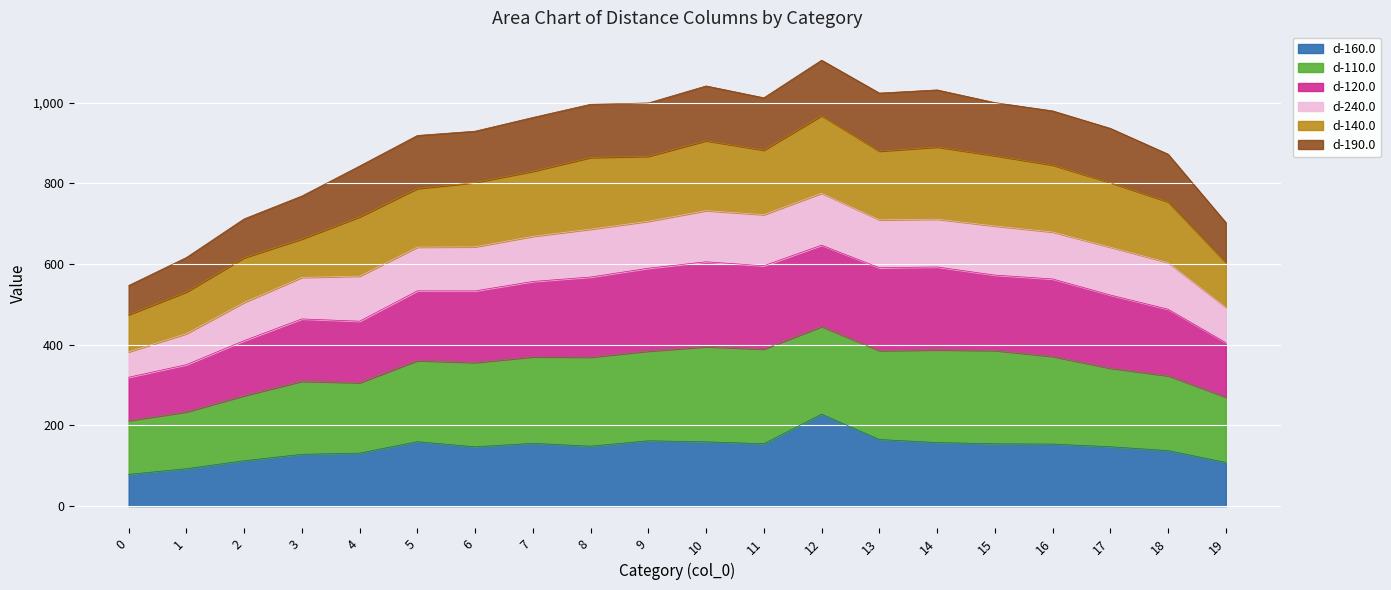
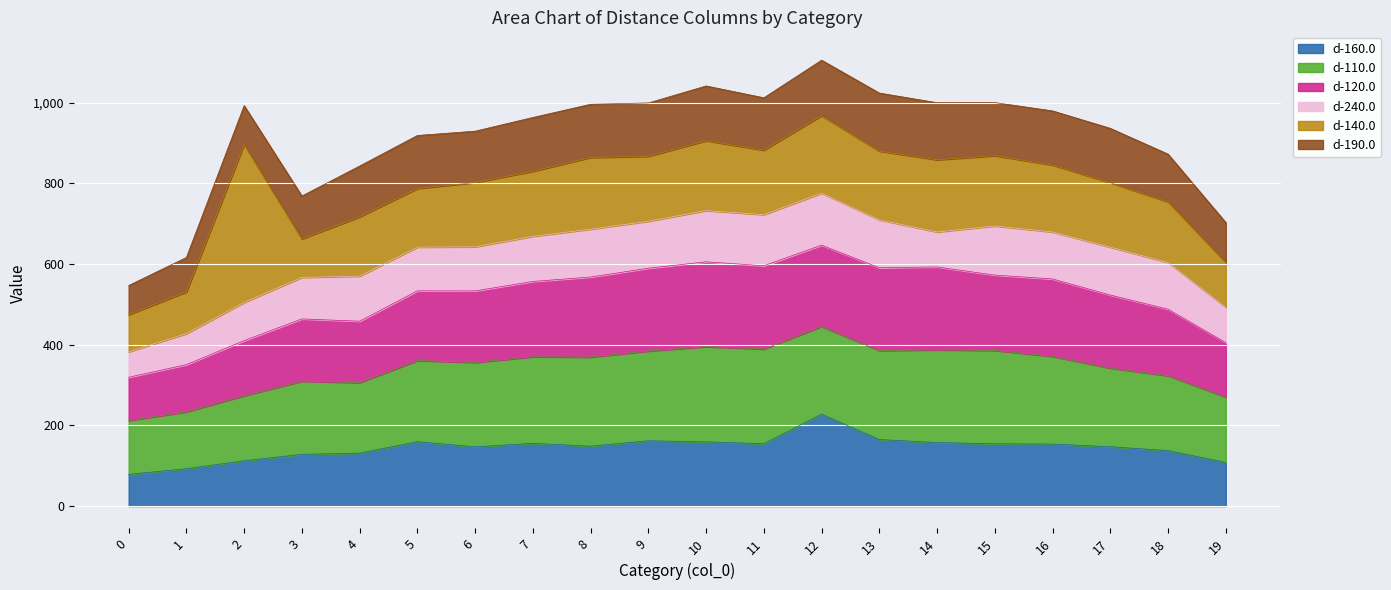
  {
    "d-160.0": {
      "0": 80,
      "1": 90,
      "2": 110,
      "3": 130,
      "4": 130,
      "5": 160,
      "6": 150,
      "7": 160,
      "8": 150,
      "9": 160,
      "10": 160,
      "11": 150,
      "12": 230,
      "13": 170,
      "14": 160,
      "15": 150,
      "16": 150,
      "17": 150,
      "18": 140,
      "19": 110
    },
    "d-110.0": {
      "0": 130,
      "1": 140,
      "2": 160,
      "3": 180,
      "4": 170,
      "5": 200,
      "6": 210,
      "7": 210,
      "8": 220,
      "9": 220,
      "10": 240,
      "11": 230,
      "12": 220,
      "13": 220,
      "14": 230,
      "15": 230,
      "16": 220,
      "17": 190,
      "18": 190,
      "19": 160
    },
    "d-120.0": {
      "0": 110,
      "1": 120,
      "2": 140,
      "3": 150,
      "4": 150,
      "5": 170,
      "6": 180,
      "7": 190,
      "8": 200,
      "9": 210,
      "10": 210,
      "11": 210,
      "12": 200,
      "13": 210,
      "14": 210,
      "15": 190,
      "16": 190,
      "17": 180,
      "18": 160,
      "19": 130
    },
    "d-240.0": {
      "0": 60,
      "1": 80,
      "2": 90,
      "3": 100,
      "4": 110,
      "5": 110,
      "6": 110,
      "7": 110,
      "8": 120,
      "9": 120,
      "10": 130,
      "11": 130,
      "12": 130,
      "13": 120,
-     "14": 120,
+     "14": 90,
      "15": 120,
      "16": 120,
      "17": 120,
      "18": 120,
      "19": 90
    },
    "d-140.0": {
      "0": 90,
      "1": 100,
-     "2": 110,
+     "2": 390,
      "3": 100,
      "4": 150,
      "5": 150,
      "6": 160,
      "7": 160,
      "8": 180,
      "9": 160,
      "10": 170,
      "11": 160,
      "12": 190,
      "13": 170,
      "14": 180,
      "15": 170,
      "16": 170,
      "17": 160,
      "18": 150,
      "19": 110
    },
    "d-190.0": {
      "0": 70,
      "1": 90,
      "2": 100,
      "3": 110,
      "4": 130,
      "5": 130,
      "6": 130,
      "7": 130,
      "8": 130,
      "9": 130,
      "10": 140,
      "11": 130,
      "12": 140,
      "13": 140,
      "14": 140,
      "15": 130,
      "16": 130,
      "17": 130,
      "18": 120,
      "19": 100
    }
  }
